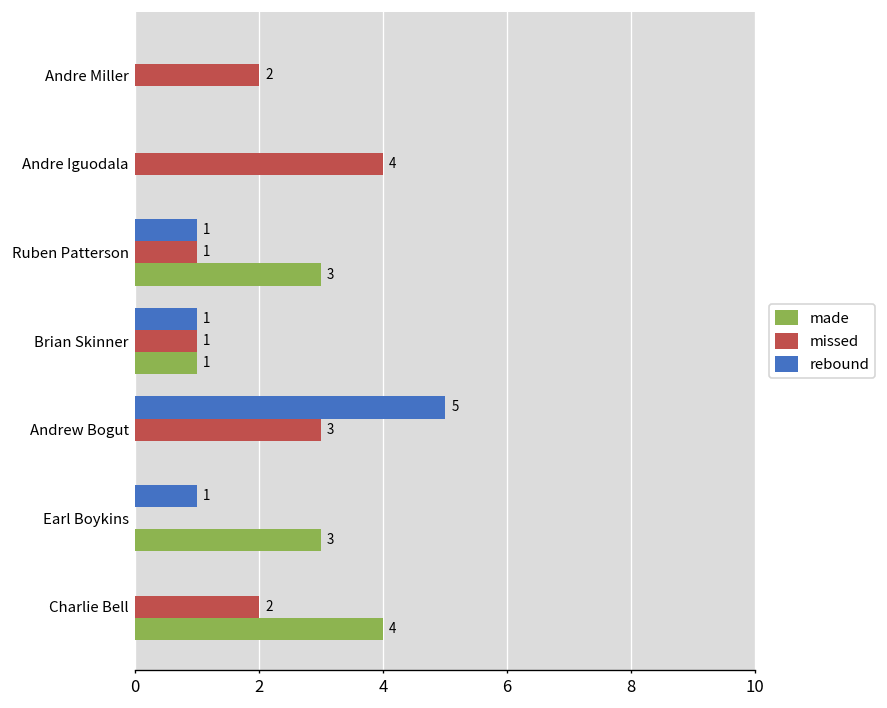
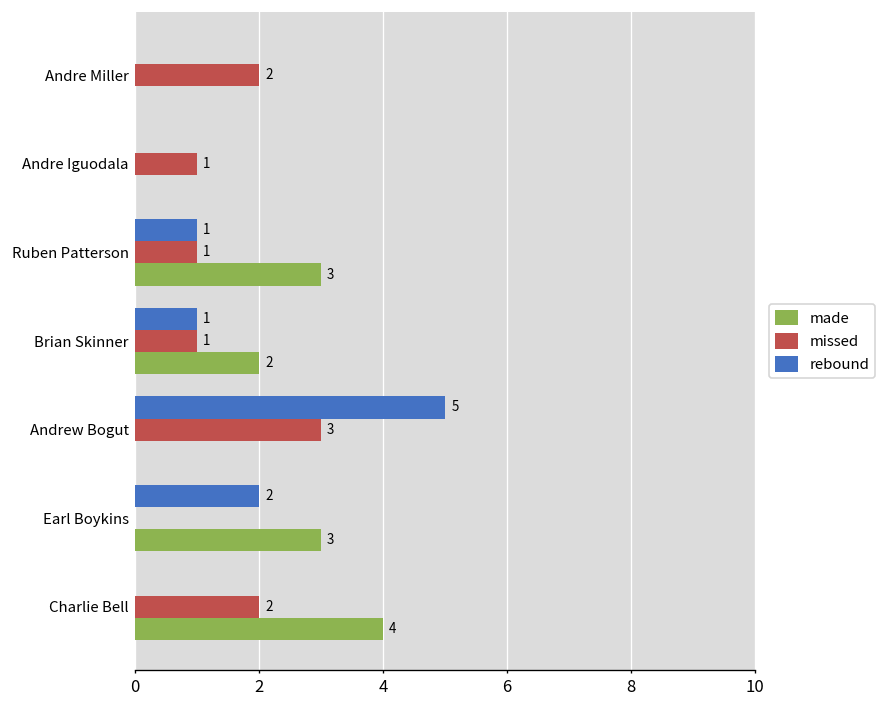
  {
    "made": {
      "Ruben Patterson": 3,
-     "Brian Skinner": 1,
+     "Brian Skinner": 2,
      "Earl Boykins": 3,
      "Charlie Bell": 4
    },
    "missed": {
      "Andre Miller": 2,
-     "Andre Iguodala": 4,
+     "Andre Iguodala": 1,
      "Ruben Patterson": 1,
      "Brian Skinner": 1,
      "Andrew Bogut": 3,
      "Charlie Bell": 2
    },
    "rebound": {
      "Ruben Patterson": 1,
      "Brian Skinner": 1,
      "Andrew Bogut": 5,
-     "Earl Boykins": 1
+     "Earl Boykins": 2
    }
  }
